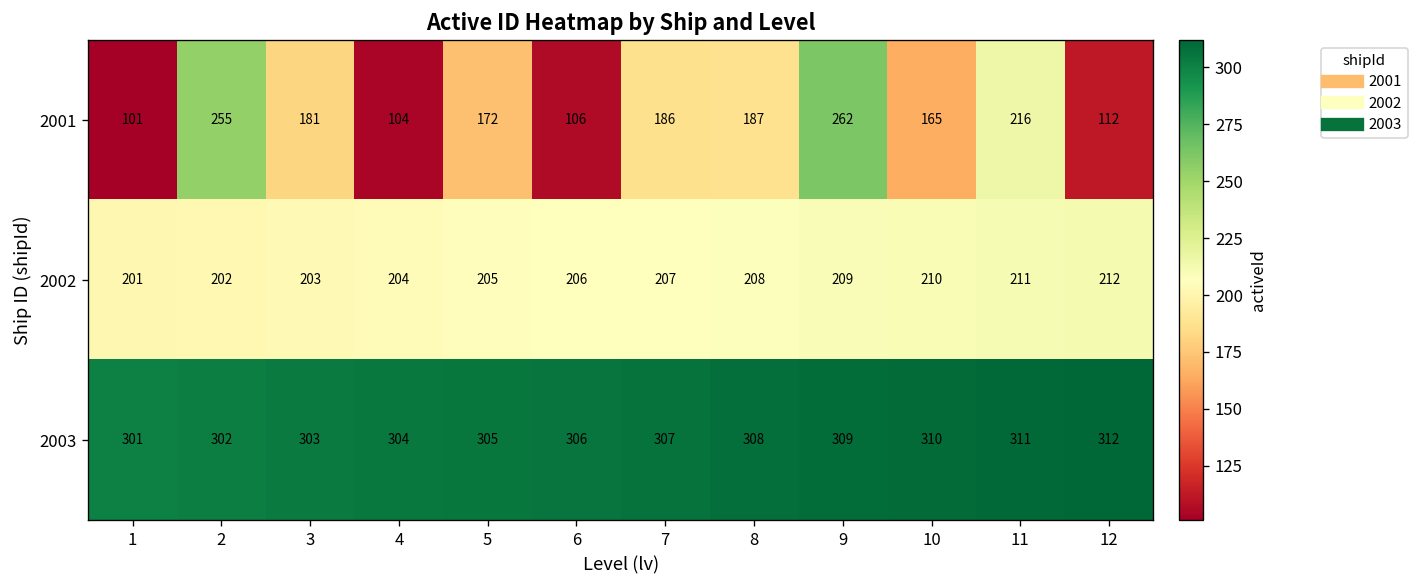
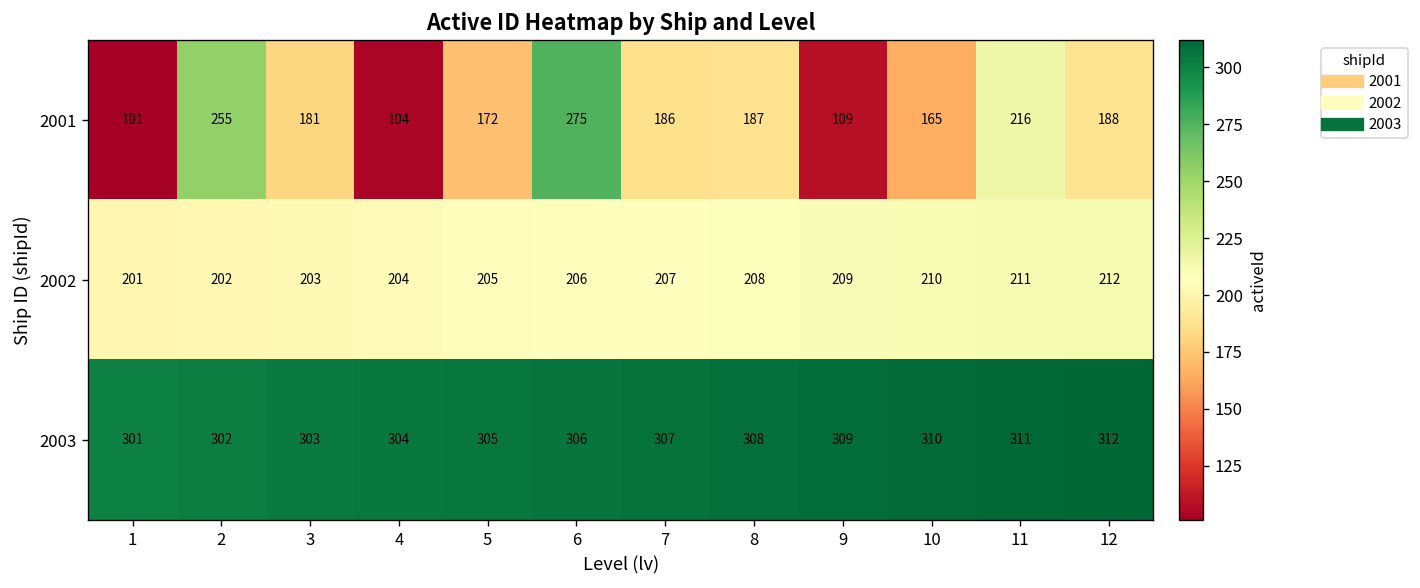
  {
    "2001": {
      "1": 101,
      "2": 255,
      "3": 181,
      "4": 104,
      "5": 172,
-     "6": 106,
+     "6": 275,
      "7": 186,
      "8": 187,
-     "9": 262,
+     "9": 109,
      "10": 165,
      "11": 216,
-     "12": 112
+     "12": 188
    },
    "2002": {
      "1": 201,
      "2": 202,
      "3": 203,
      "4": 204,
      "5": 205,
      "6": 206,
      "7": 207,
      "8": 208,
      "9": 209,
      "10": 210,
      "11": 211,
      "12": 212
    },
    "2003": {
      "1": 301,
      "2": 302,
      "3": 303,
      "4": 304,
      "5": 305,
      "6": 306,
      "7": 307,
      "8": 308,
      "9": 309,
      "10": 310,
      "11": 311,
      "12": 312
    }
  }
